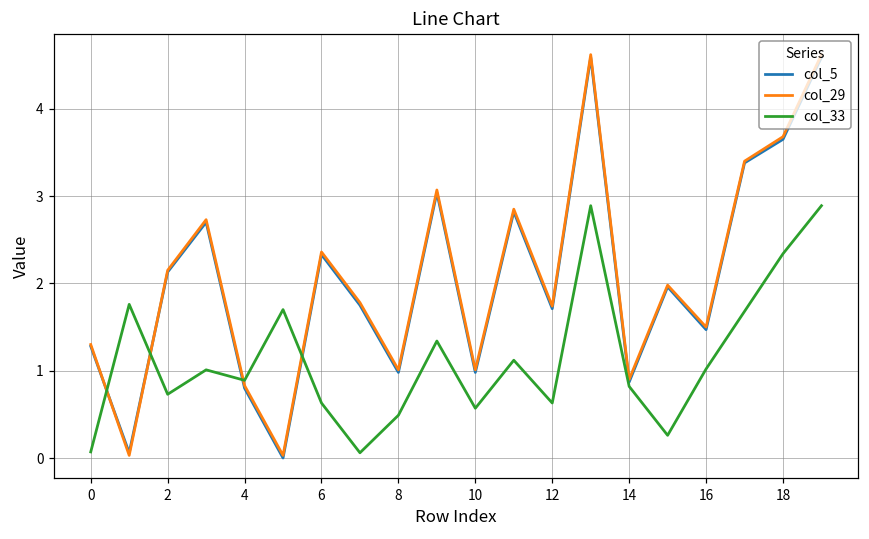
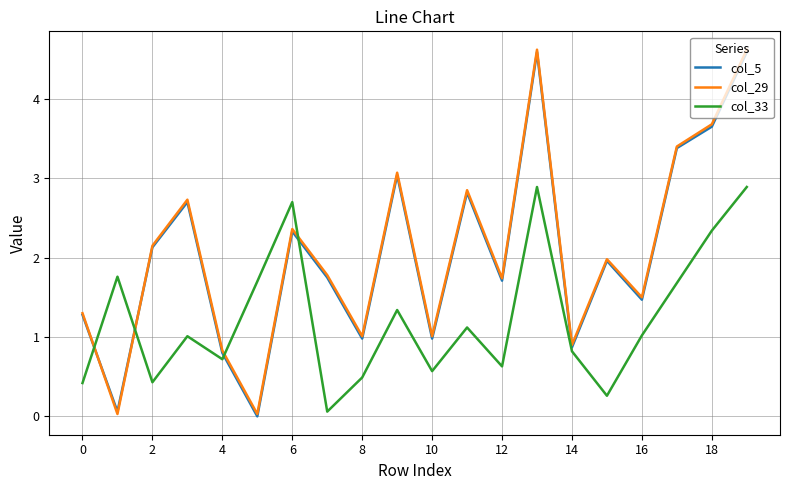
  {
    "col_33": {
-     "0": 0.1,
-     "2": 0.7,
-     "4": 0.9,
-     "6": 0.6,
+     "0": 0.4,
+     "2": 0.4,
+     "4": 0.7,
+     "6": 2.7,
      "8": 0.5,
      "10": 0.6,
      "12": 0.6,
      "14": 0.8,
      "16": 1.0,
      "18": 2.3
    }
  }
